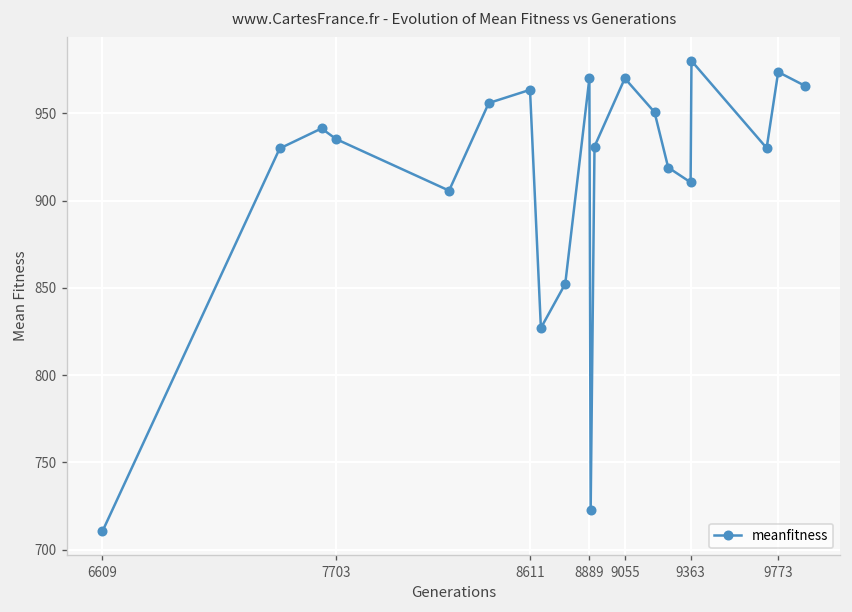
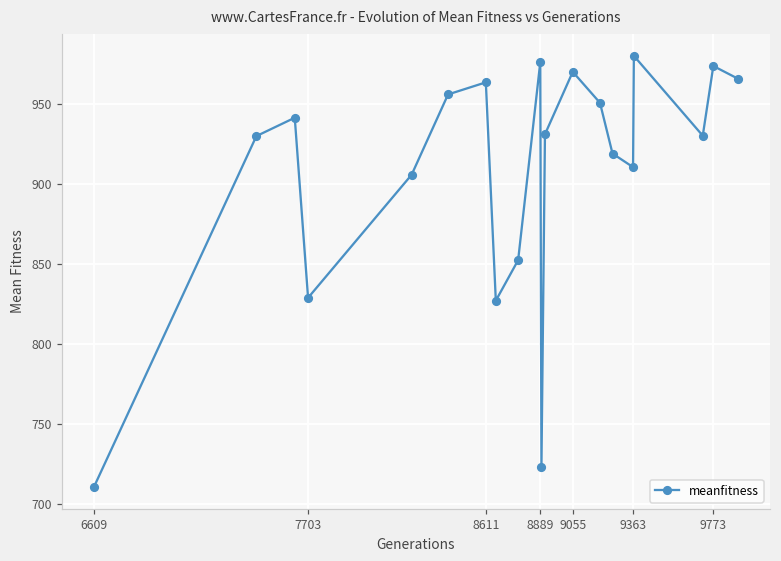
  {
    "6609": 710,
-   "7703": 935,
+   "7703": 829,
    "8611": 964,
-   "8889": 970,
+   "8889": 976,
    "9055": 970,
    "9363": 910,
    "9773": 974
  }
